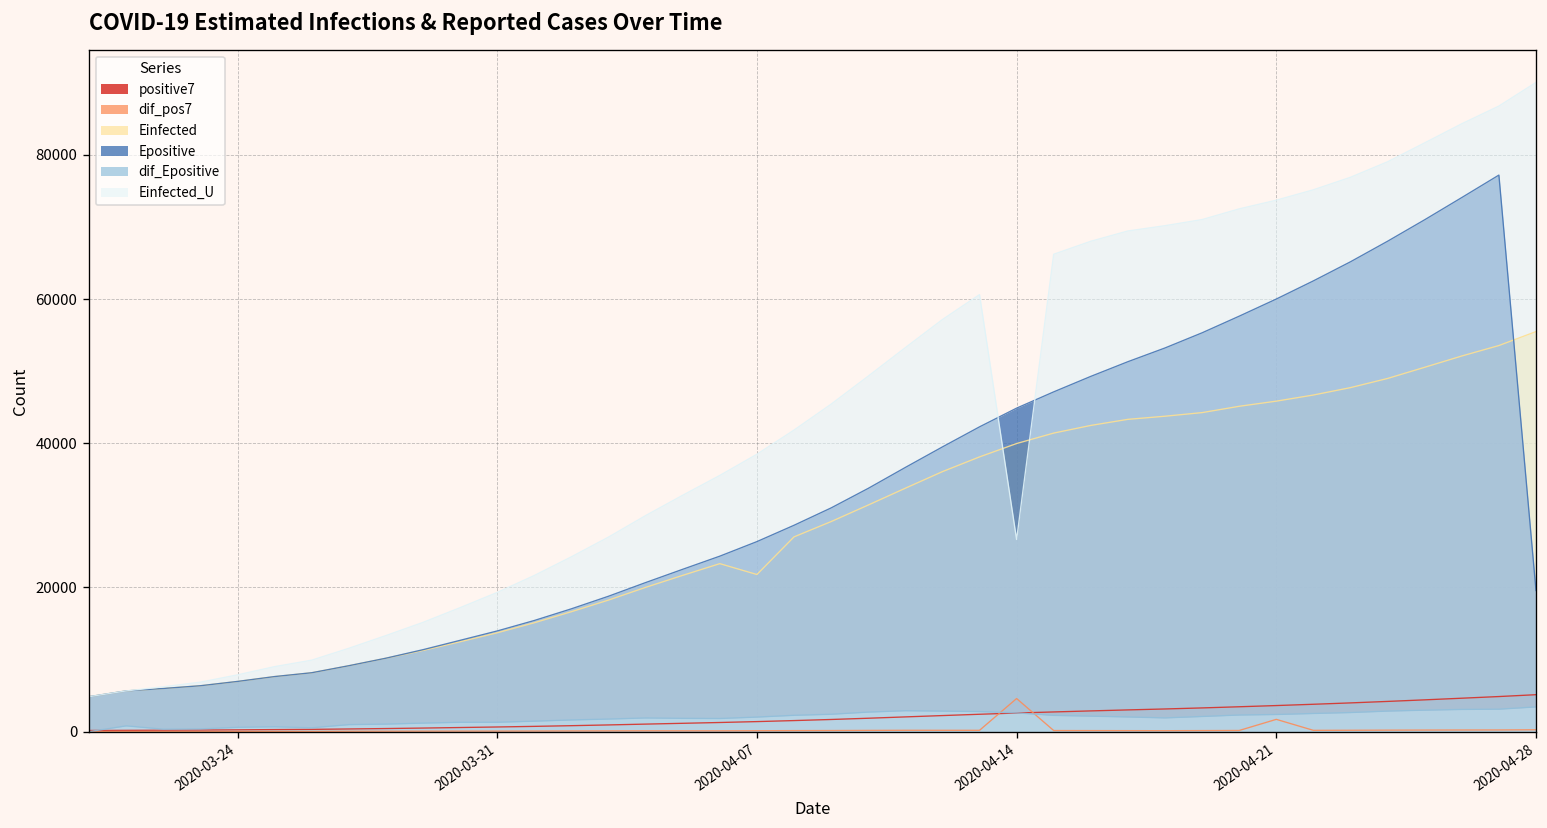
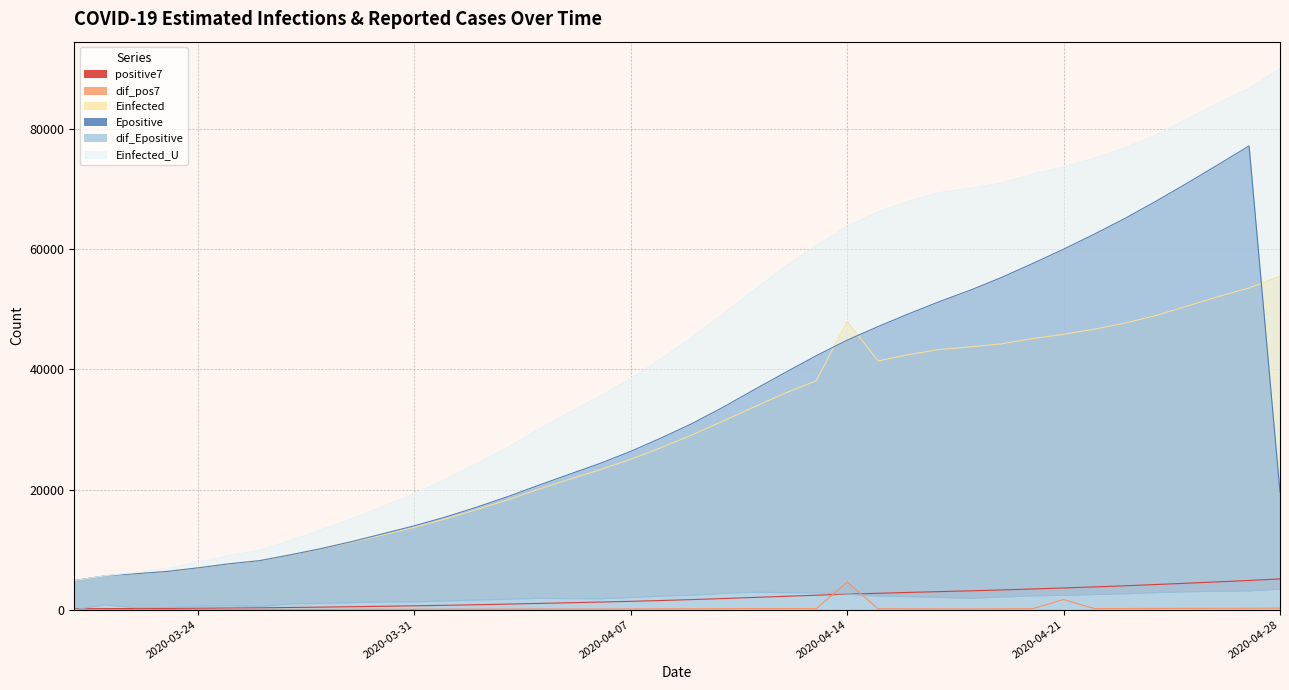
  {
    "positive7": {
      "2020-03-31": 1000,
      "2020-04-07": 1000,
      "2020-04-21": 4000,
      "2020-04-28": 5000
    },
    "dif_pos7": {
      "2020-03-31": 0,
      "2020-04-07": 0,
      "2020-04-14": 5000,
      "2020-04-21": 2000,
      "2020-04-28": 0
    },
    "Einfected": {
-     "2020-04-07": 22000,
-     "2020-04-14": 40000,
+     "2020-04-07": 25000,
+     "2020-04-14": 48000,
      "2020-04-21": 46000,
      "2020-04-28": 55000
    },
    "Epositive": {
      "2020-04-07": 26000,
      "2020-04-14": 45000,
      "2020-04-21": 60000,
      "2020-04-28": 20000
    },
    "dif_Epositive": {
      "2020-03-31": 1000,
      "2020-04-07": 2000,
      "2020-04-21": 2000,
      "2020-04-28": 3000
    },
    "Einfected_U": {
      "2020-03-24": 8000,
      "2020-03-31": 19000,
      "2020-04-07": 38000,
-     "2020-04-14": 27000,
+     "2020-04-14": 64000,
      "2020-04-21": 74000,
      "2020-04-28": 90000
    }
  }
